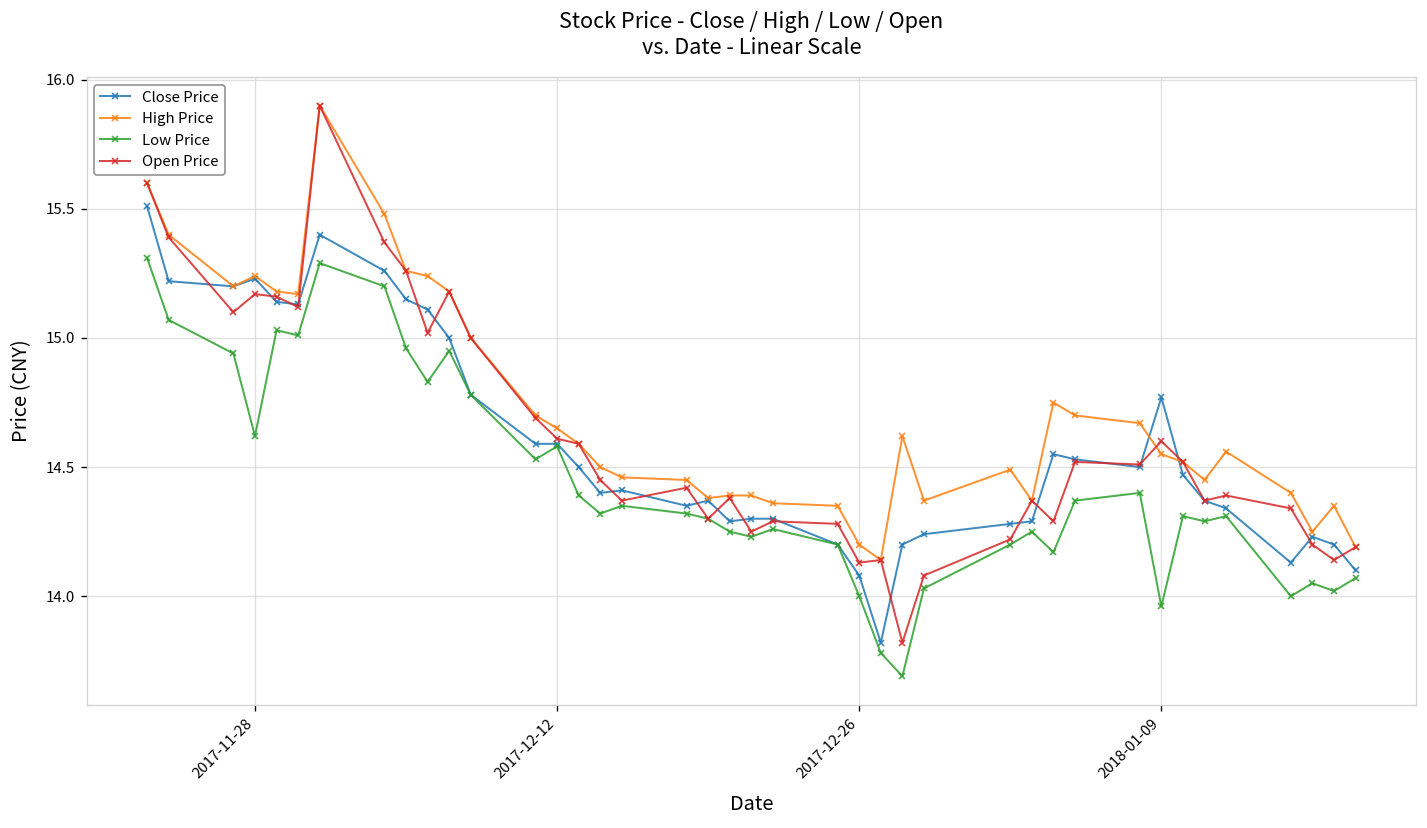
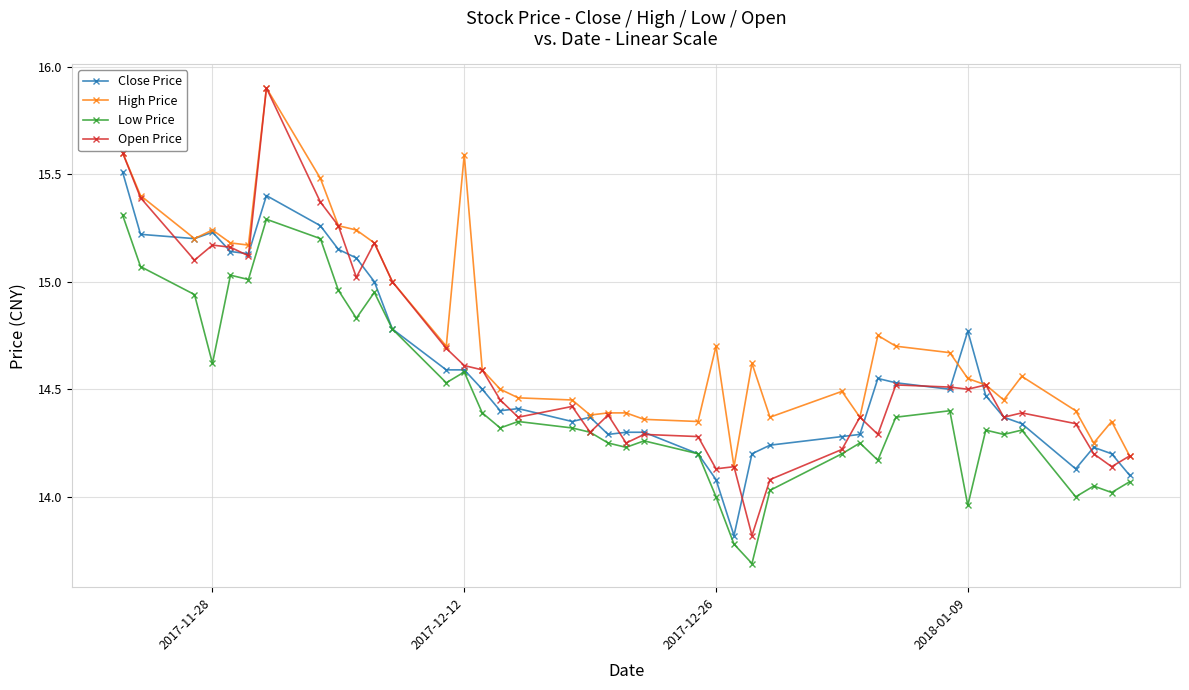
  {
    "Close Price": {
      "2017-12-26": 14.08,
      "2018-01-09": 14.77
    },
    "High Price": {
-     "2017-12-12": 14.65,
-     "2017-12-26": 14.2,
+     "2017-12-12": 15.59,
+     "2017-12-26": 14.7,
      "2018-01-09": 14.55
    },
    "Low Price": {
      "2017-11-28": 14.62,
      "2017-12-26": 14.00,
      "2018-01-09": 13.96
    },
    "Open Price": {
      "2017-11-28": 15.17,
      "2017-12-12": 14.6,
      "2017-12-26": 14.13,
-     "2018-01-09": 14.6
+     "2018-01-09": 14.5
    }
  }
